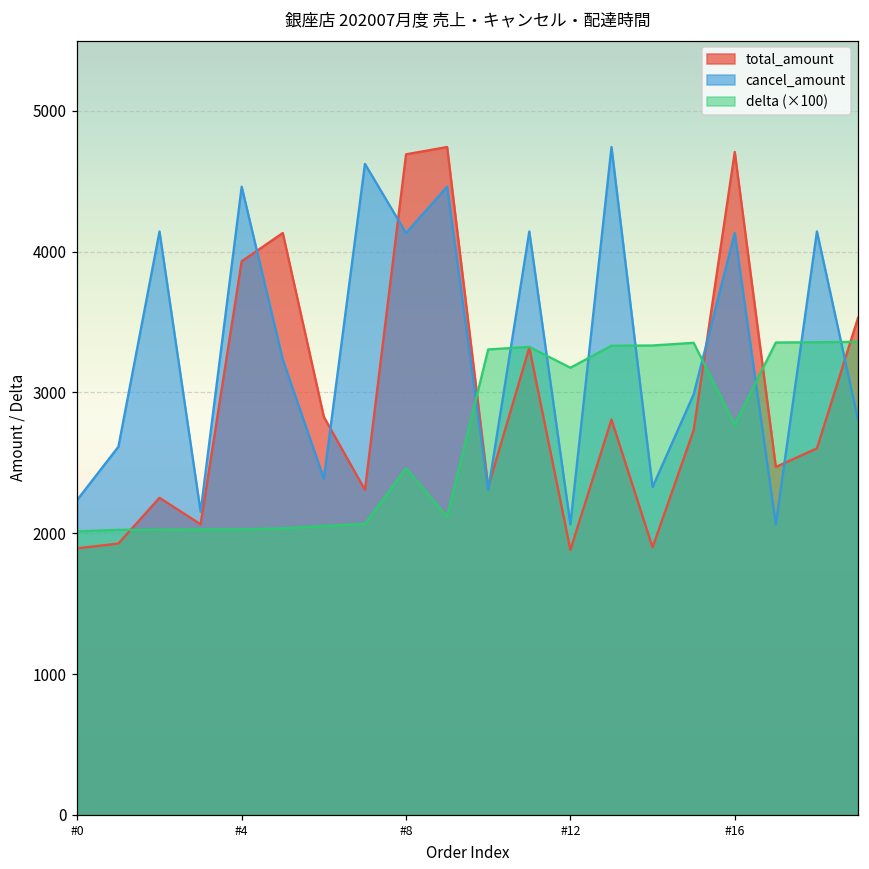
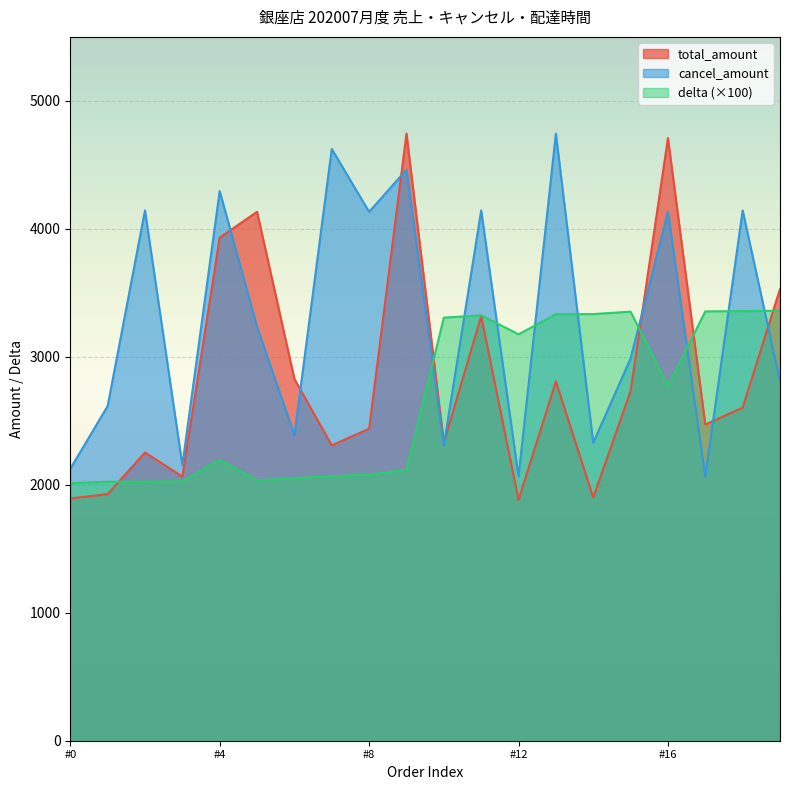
  {
    "total_amount": {
      "#0": 1890,
      "#4": 3930,
-     "#8": 4690,
+     "#8": 2440,
      "#12": 1880,
      "#16": 4710
    },
    "cancel_amount": {
-     "#0": 2240,
-     "#4": 4460,
+     "#0": 2130,
+     "#4": 4300,
      "#8": 4130,
      "#12": 2060,
      "#16": 4130
    },
    "delta (×100)": {
      "#0": 2010,
-     "#4": 2030,
-     "#8": 2460,
+     "#4": 2200,
+     "#8": 2080,
      "#12": 3180,
      "#16": 2770
    }
  }
